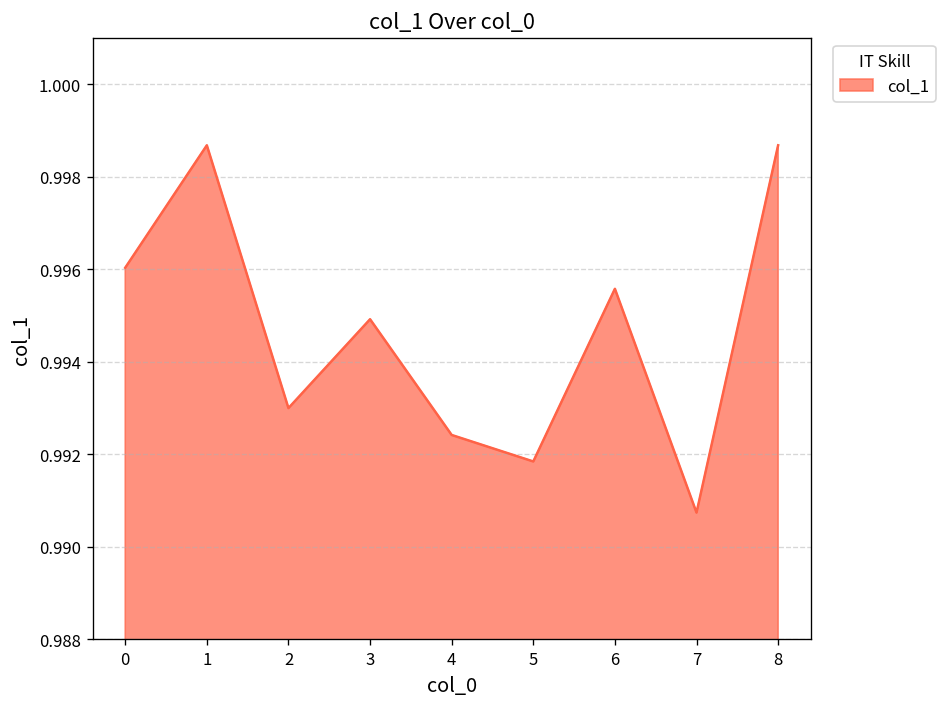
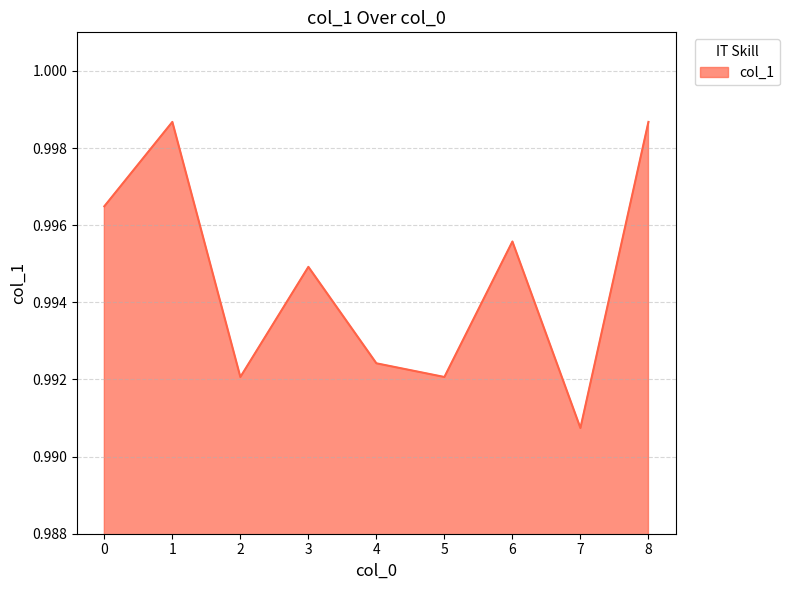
  {
-   "0": 0.9960,
+   "0": 0.9965,
    "1": 0.9987,
-   "2": 0.9930,
+   "2": 0.9921,
    "3": 0.9949,
    "4": 0.9924,
-   "5": 0.9918,
+   "5": 0.9921,
    "6": 0.9956,
    "7": 0.9907,
    "8": 0.9987
  }
